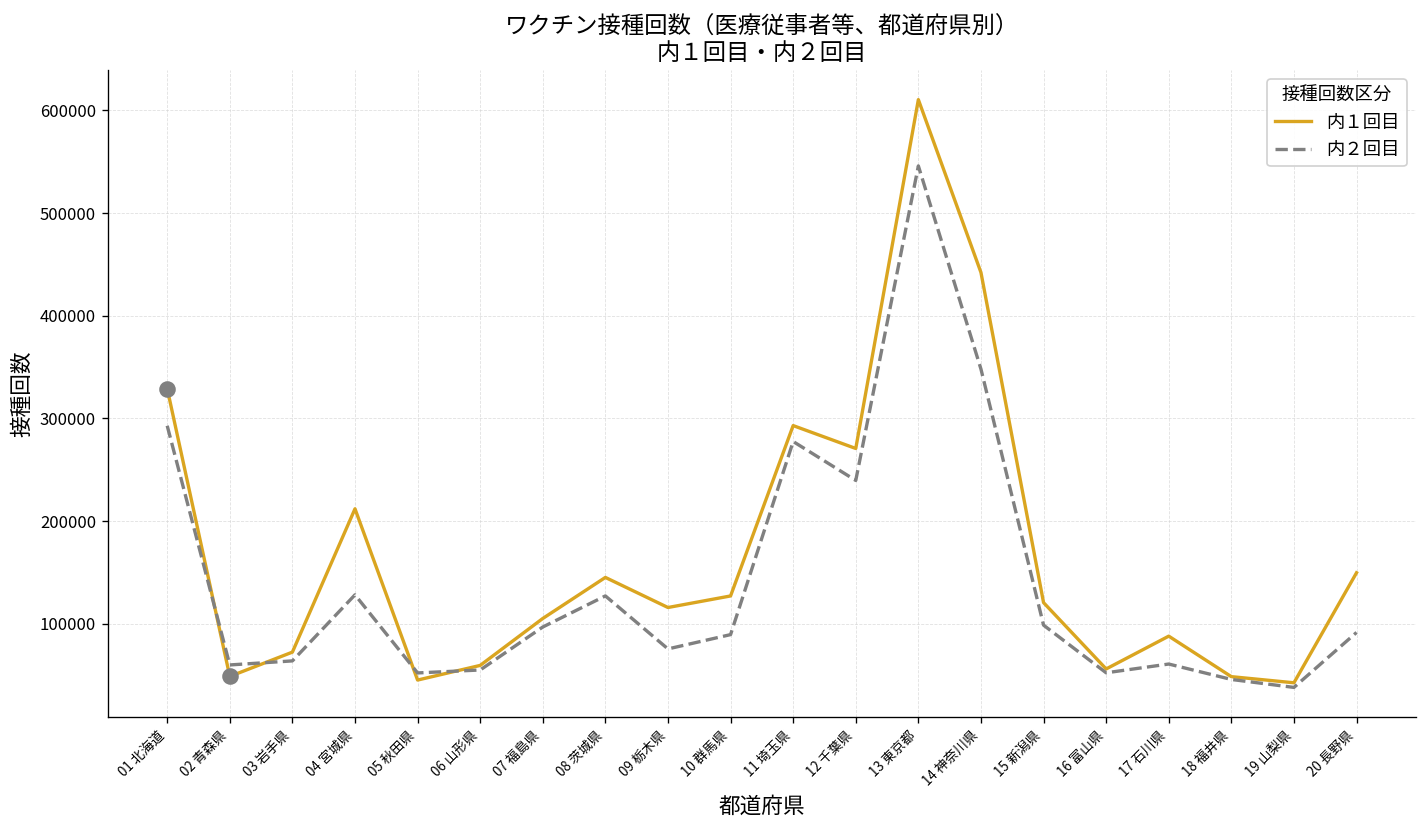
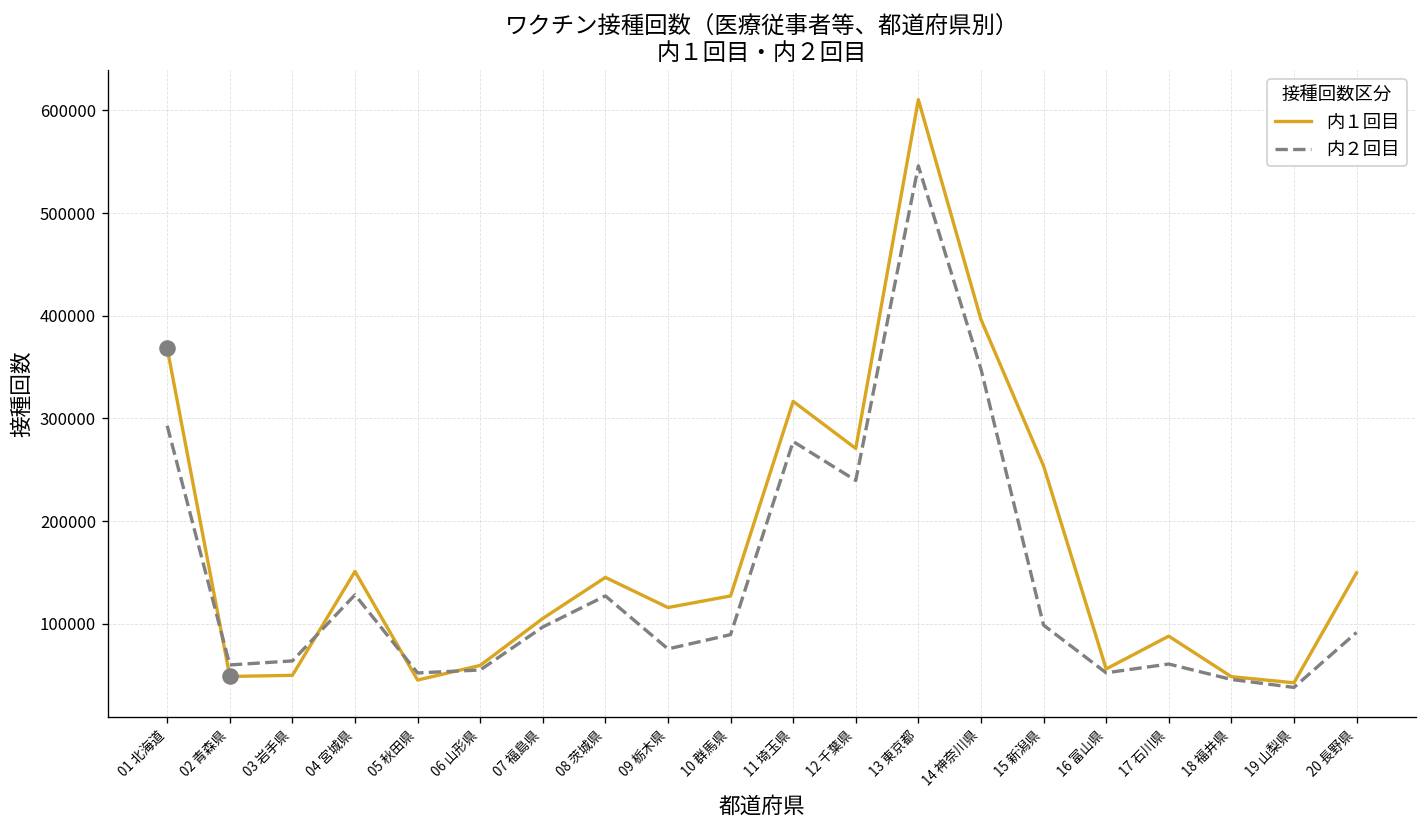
  {
    "内１回目": {
-     "01 北海道": 330000,
-     "03 岩手県": 70000,
-     "04 宮城県": 210000,
+     "01 北海道": 370000,
+     "03 岩手県": 50000,
+     "04 宮城県": 150000,
      "05 秋田県": 50000,
      "06 山形県": 60000,
      "07 福島県": 110000,
      "08 茨城県": 150000,
      "09 栃木県": 120000,
      "10 群馬県": 130000,
-     "11 埼玉県": 290000,
+     "11 埼玉県": 320000,
      "12 千葉県": 270000,
      "13 東京都": 610000,
-     "14 神奈川県": 440000,
-     "15 新潟県": 120000,
+     "14 神奈川県": 400000,
+     "15 新潟県": 250000,
      "16 富山県": 60000,
      "17 石川県": 90000,
      "19 山梨県": 40000,
      "20 長野県": 150000
    }
  }
